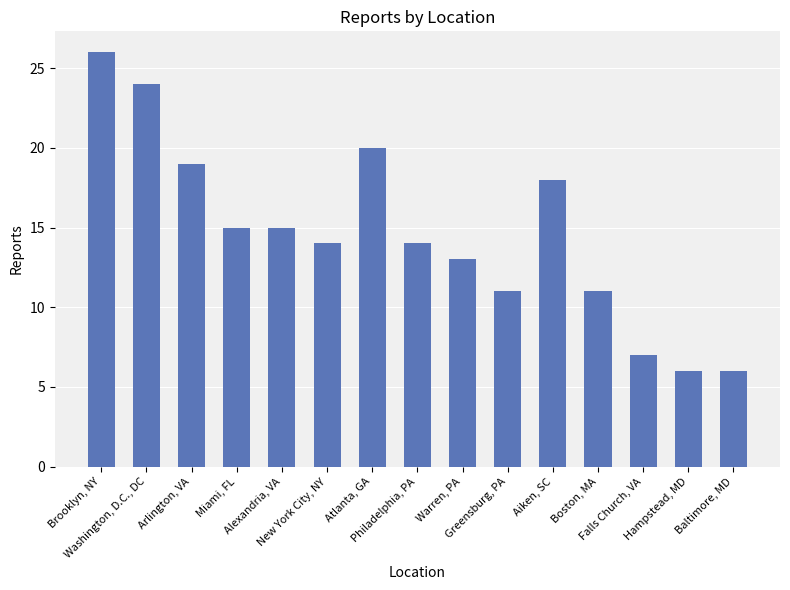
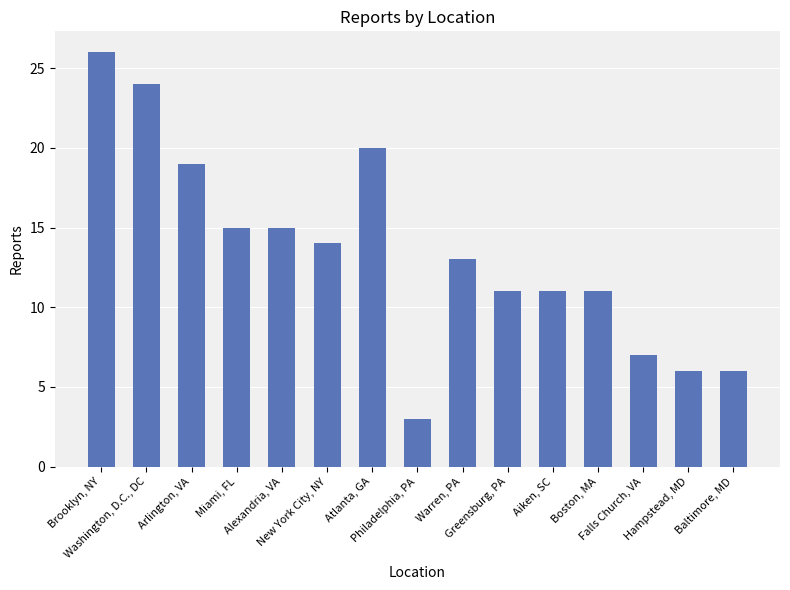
  {
    "Brooklyn, NY": 26,
    "Washington, D.C., DC": 24,
    "Arlington, VA": 19,
    "Miami, FL": 15,
    "Alexandria, VA": 15,
    "New York City, NY": 14,
    "Atlanta, GA": 20,
-   "Philadelphia, PA": 14,
+   "Philadelphia, PA": 3,
    "Warren, PA": 13,
    "Greensburg, PA": 11,
-   "Aiken, SC": 18,
+   "Aiken, SC": 11,
    "Boston, MA": 11,
    "Falls Church, VA": 7,
    "Hampstead, MD": 6,
    "Baltimore, MD": 6
  }
